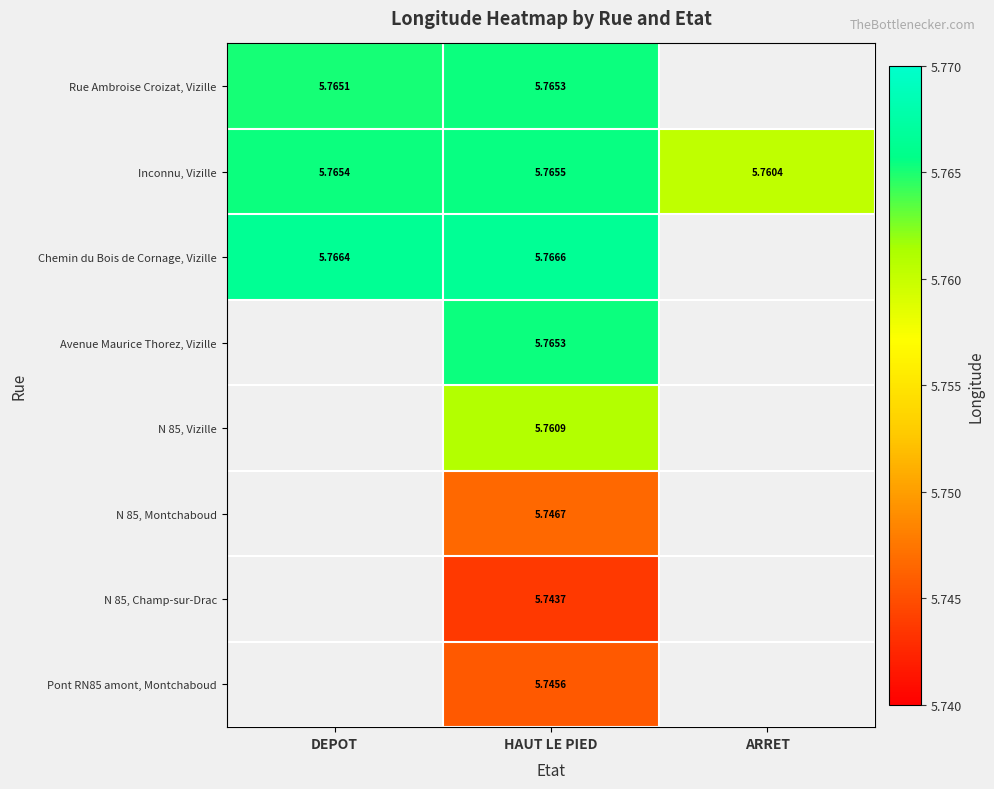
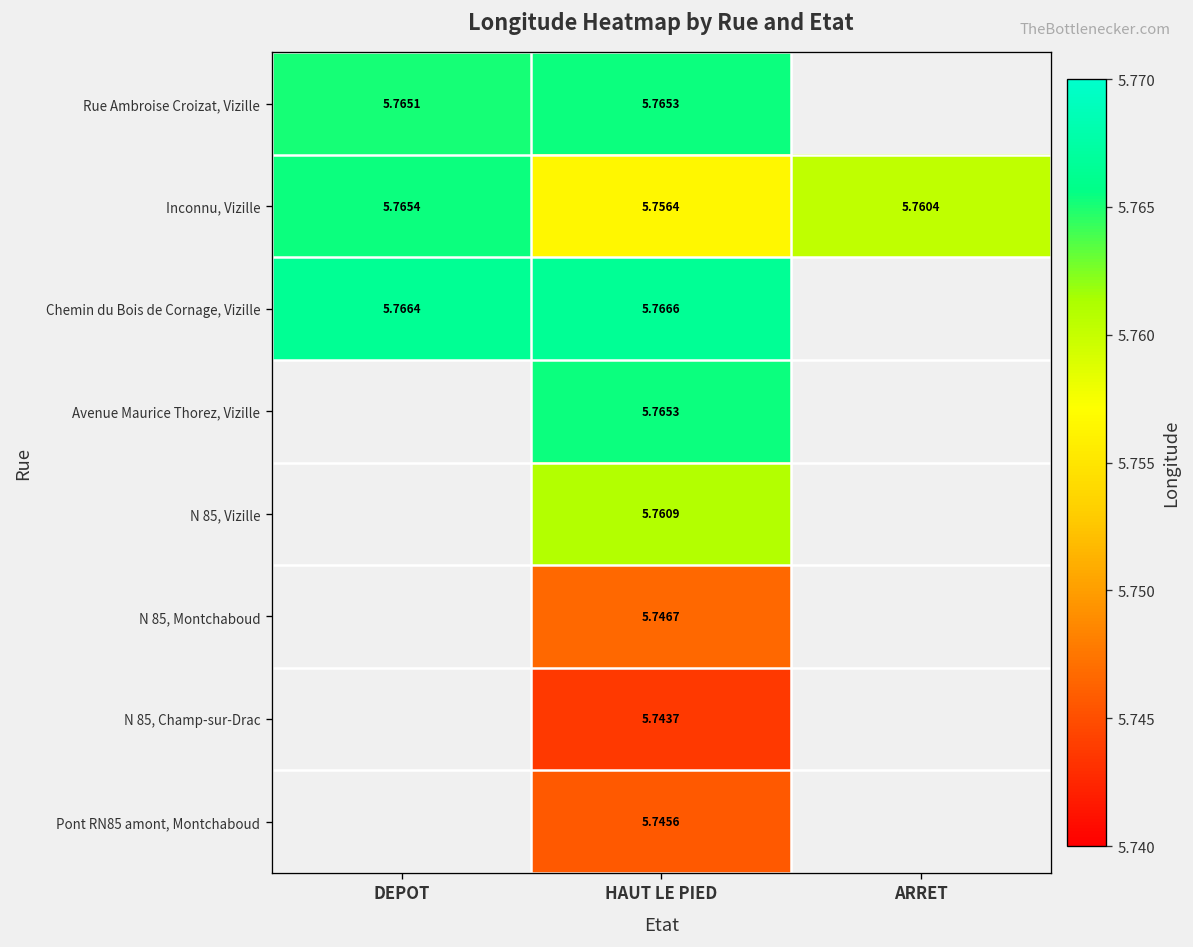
  {
    "Rue Ambroise Croizat, Vizille": {
      "DEPOT": 5.7651,
      "HAUT LE PIED": 5.7653
    },
    "Inconnu, Vizille": {
      "DEPOT": 5.7654,
-     "HAUT LE PIED": 5.7655,
+     "HAUT LE PIED": 5.7564,
      "ARRET": 5.7604
    },
    "Chemin du Bois de Cornage, Vizille": {
      "DEPOT": 5.7664,
      "HAUT LE PIED": 5.7666
    },
    "Avenue Maurice Thorez, Vizille": {
      "HAUT LE PIED": 5.7653
    },
    "N 85, Vizille": {
      "HAUT LE PIED": 5.7609
    },
    "N 85, Montchaboud": {
      "HAUT LE PIED": 5.7467
    },
    "N 85, Champ-sur-Drac": {
      "HAUT LE PIED": 5.7437
    },
    "Pont RN85 amont, Montchaboud": {
      "HAUT LE PIED": 5.7456
    }
  }
